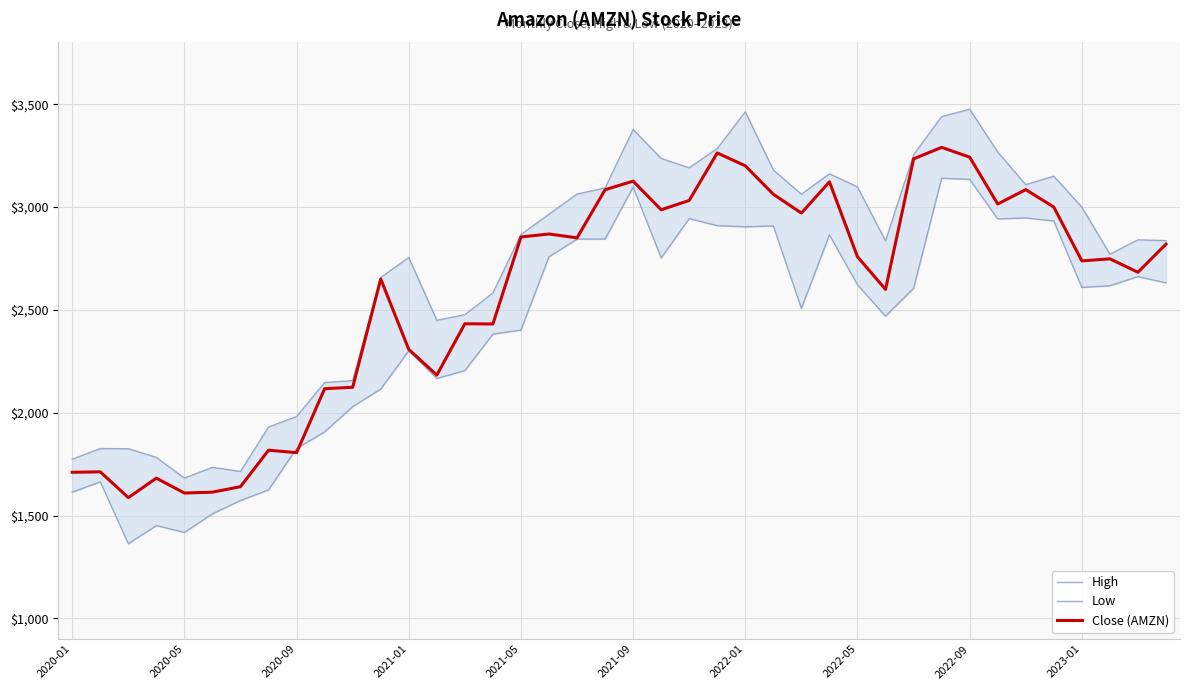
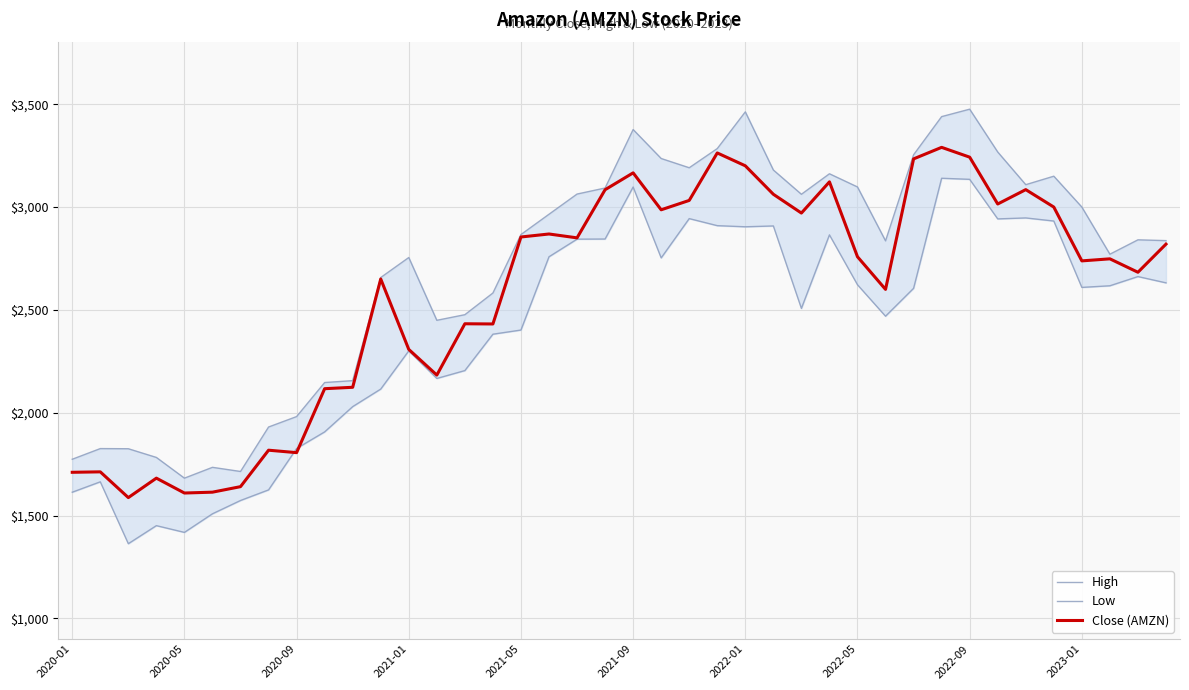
  {
    "Close (AMZN)": {
      "2020-01": "$1,710",
      "2020-05": "$1,610",
      "2020-09": "$1,810",
-     "2021-09": "$3,130",
+     "2021-09": "$3,170",
      "2022-01": "$3,200",
      "2022-05": "$2,760",
      "2022-09": "$3,240",
      "2023-01": "$2,740"
    }
  }
